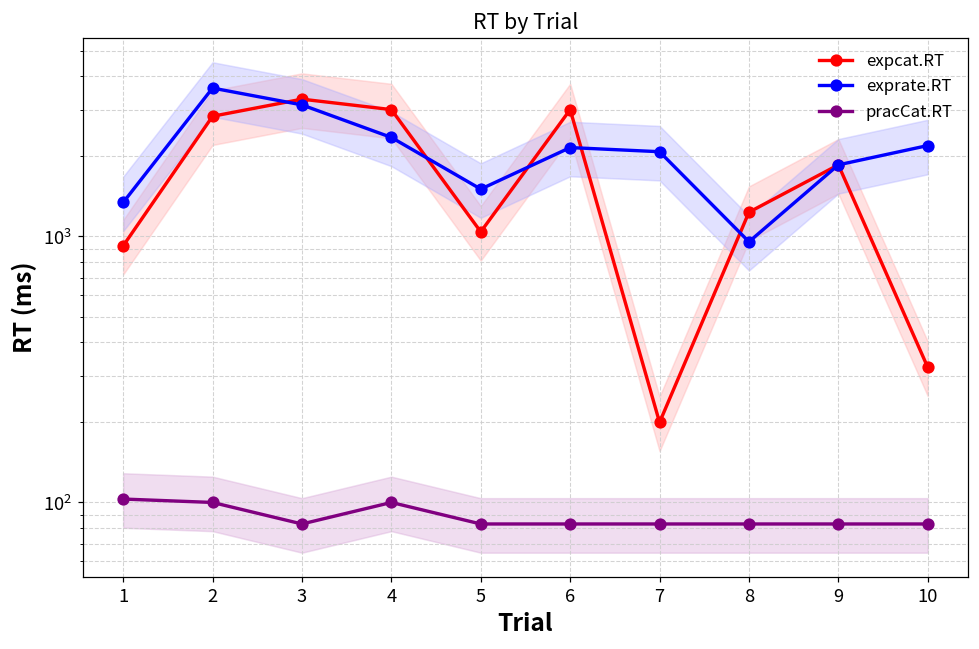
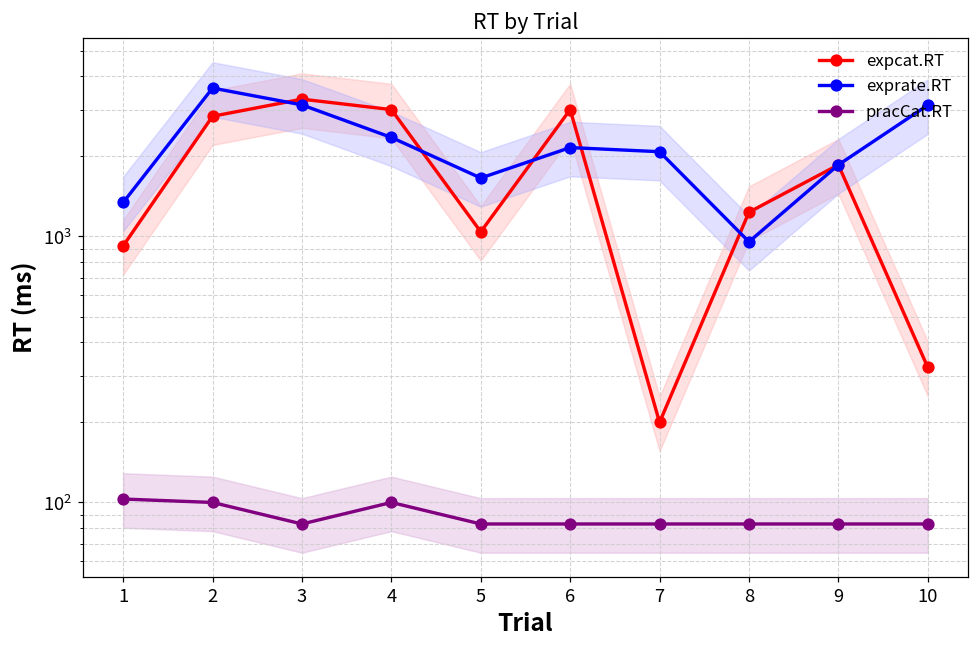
  {
    "expcat.RT": {
      "1": 920,
      "2": 2800,
      "3": 3300,
      "5": 1040,
      "6": 3000,
      "7": 200,
      "8": 1200,
      "10": 320
    },
    "exprate.RT": {
      "1": 1300,
      "3": 3100,
      "4": 2400,
-     "5": 1500,
+     "5": 1700,
      "6": 2200,
      "7": 2100,
      "8": 960,
-     "10": 2200
+     "10": 3100
    },
    "pracCat.RT": {
      "1": 103,
      "2": 100,
      "3": 83,
      "4": 100,
      "5": 83,
      "6": 83,
      "7": 83,
      "8": 83,
      "9": 83,
      "10": 83
    }
  }
